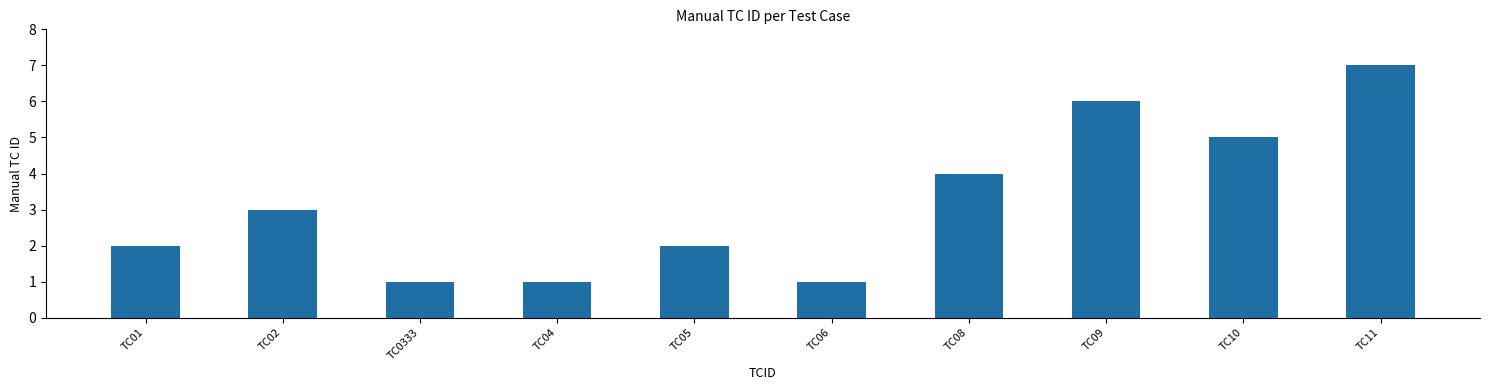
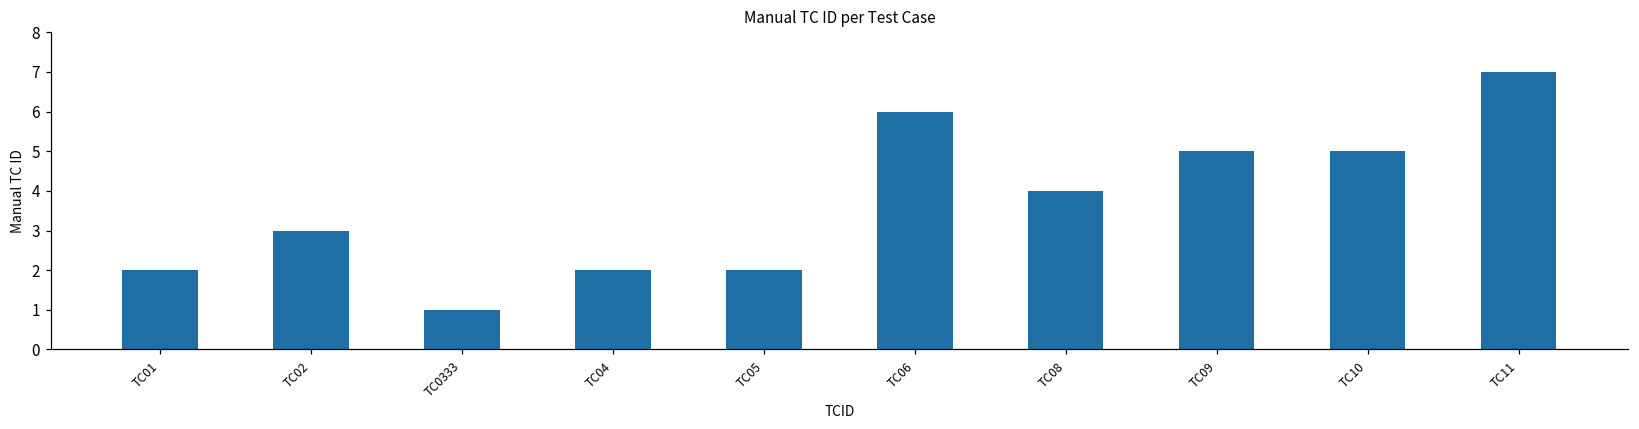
  {
    "TC01": 2,
    "TC02": 3,
    "TC0333": 1,
-   "TC04": 1,
+   "TC04": 2,
    "TC05": 2,
-   "TC06": 1,
+   "TC06": 6,
    "TC08": 4,
-   "TC09": 6,
+   "TC09": 5,
    "TC10": 5,
    "TC11": 7
  }
